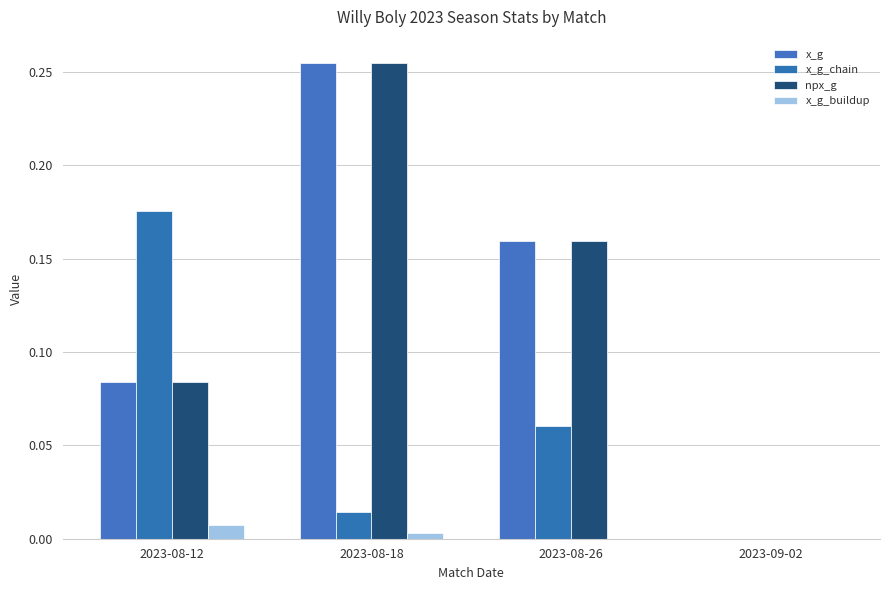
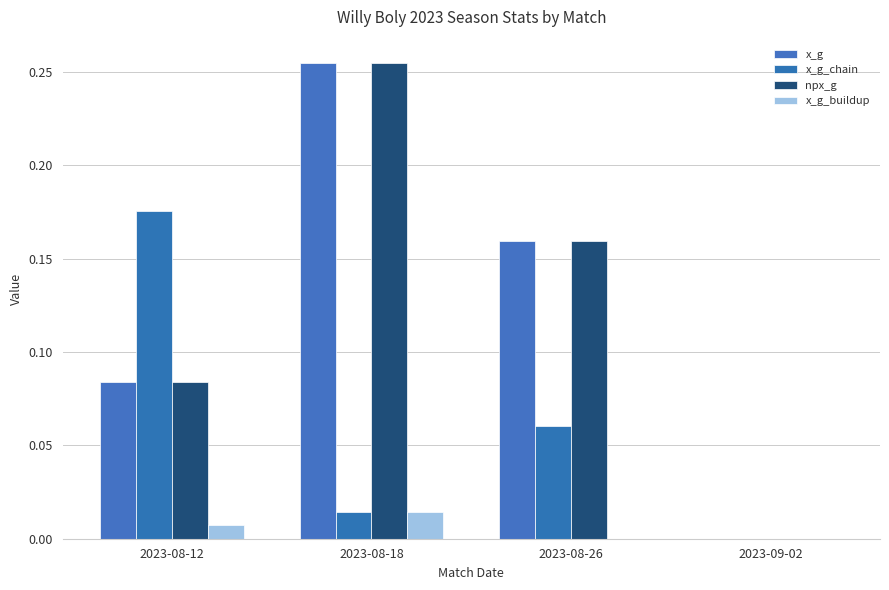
  {
    "npx_g": {
      "2023-08-12": 0.084,
      "2023-08-18": 0.255,
      "2023-08-26": 0.159,
      "2023-09-02": 0.000
    },
    "x_g_buildup": {
      "2023-08-12": 0.007,
-     "2023-08-18": 0.003,
+     "2023-08-18": 0.014,
      "2023-08-26": 0.000,
      "2023-09-02": 0.000
    }
  }
